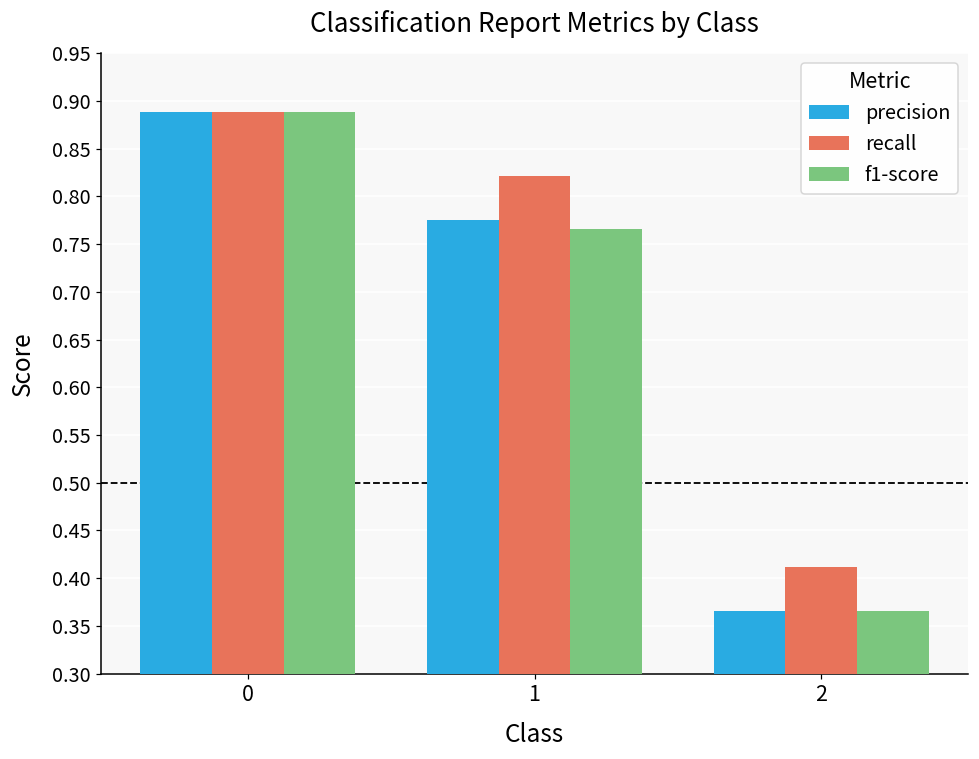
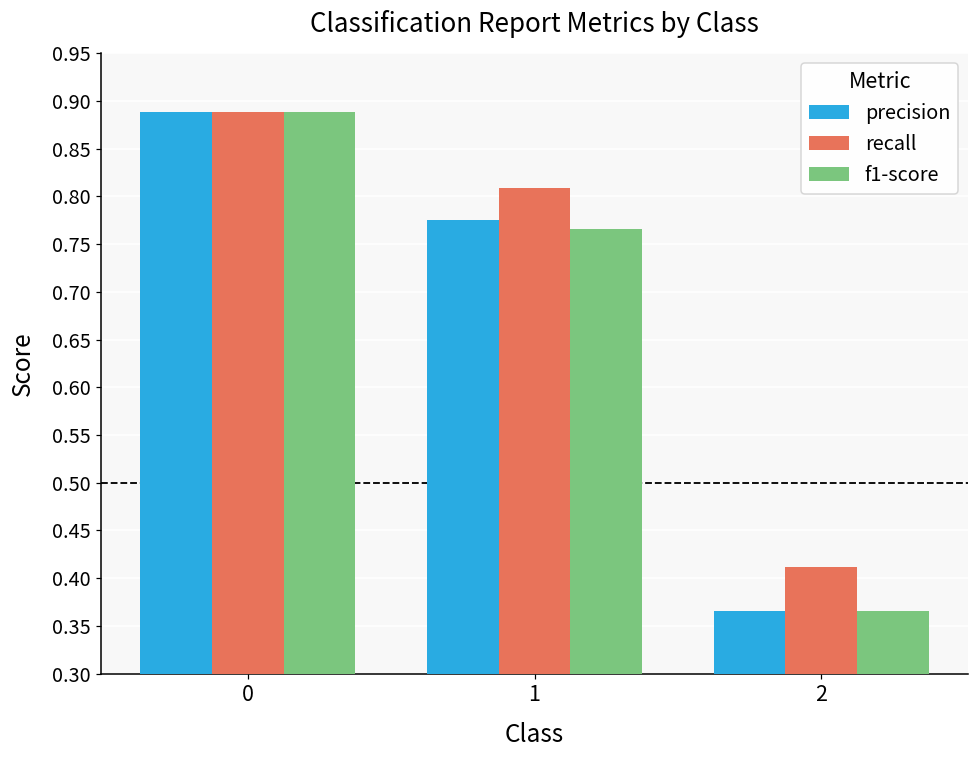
  {
    "precision": {
      "0": 0.89,
      "1": 0.78,
      "2": 0.37
    },
    "recall": {
      "0": 0.89,
-     "1": 0.82,
+     "1": 0.81,
      "2": 0.41
    },
    "f1-score": {
      "0": 0.89,
      "1": 0.77,
      "2": 0.37
    }
  }
